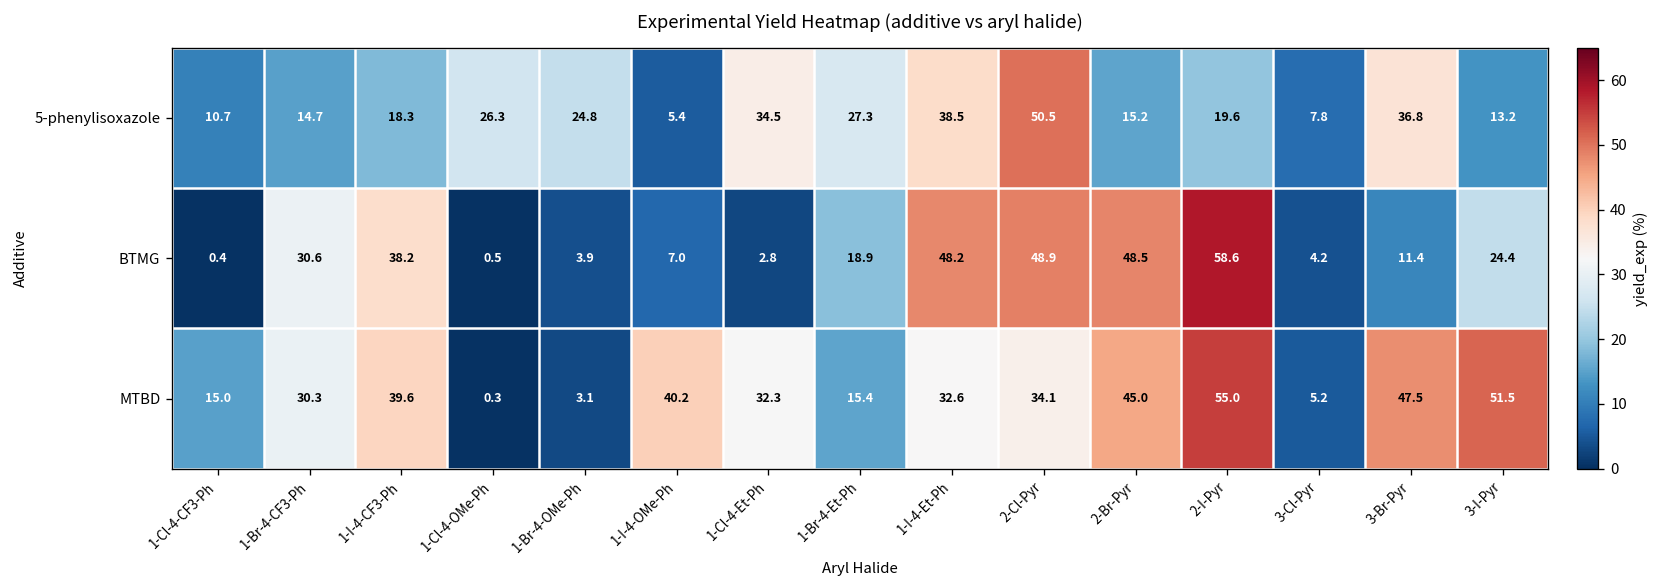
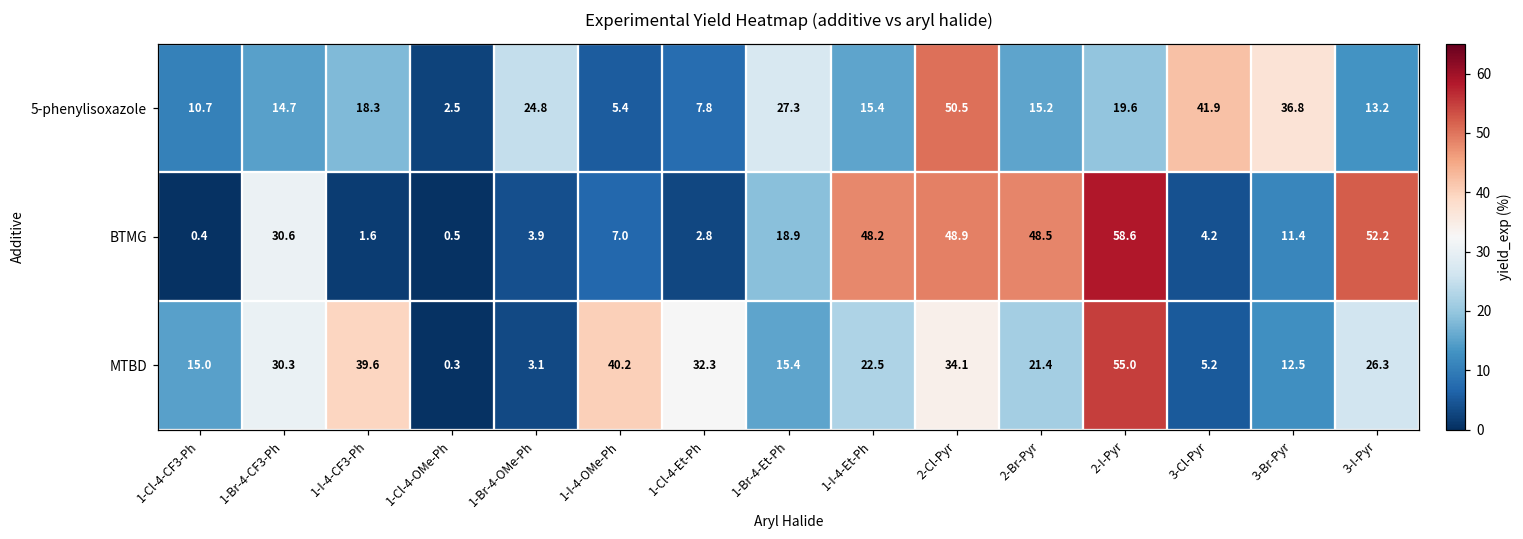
  {
    "5-phenylisoxazole": {
      "1-Cl-4-CF3-Ph": 10.7,
      "1-Br-4-CF3-Ph": 14.7,
      "1-I-4-CF3-Ph": 18.3,
-     "1-Cl-4-OMe-Ph": 26.3,
+     "1-Cl-4-OMe-Ph": 2.5,
      "1-Br-4-OMe-Ph": 24.8,
      "1-I-4-OMe-Ph": 5.4,
-     "1-Cl-4-Et-Ph": 34.5,
+     "1-Cl-4-Et-Ph": 7.8,
      "1-Br-4-Et-Ph": 27.3,
-     "1-I-4-Et-Ph": 38.5,
+     "1-I-4-Et-Ph": 15.4,
      "2-Cl-Pyr": 50.5,
      "2-Br-Pyr": 15.2,
      "2-I-Pyr": 19.6,
-     "3-Cl-Pyr": 7.8,
+     "3-Cl-Pyr": 41.9,
      "3-Br-Pyr": 36.8,
      "3-I-Pyr": 13.2
    },
    "BTMG": {
      "1-Cl-4-CF3-Ph": 0.4,
      "1-Br-4-CF3-Ph": 30.6,
-     "1-I-4-CF3-Ph": 38.2,
+     "1-I-4-CF3-Ph": 1.6,
      "1-Cl-4-OMe-Ph": 0.5,
      "1-Br-4-OMe-Ph": 3.9,
      "1-I-4-OMe-Ph": 7.0,
      "1-Cl-4-Et-Ph": 2.8,
      "1-Br-4-Et-Ph": 18.9,
      "1-I-4-Et-Ph": 48.2,
      "2-Cl-Pyr": 48.9,
      "2-Br-Pyr": 48.5,
      "2-I-Pyr": 58.6,
      "3-Cl-Pyr": 4.2,
      "3-Br-Pyr": 11.4,
-     "3-I-Pyr": 24.4
+     "3-I-Pyr": 52.2
    },
    "MTBD": {
      "1-Cl-4-CF3-Ph": 15.0,
      "1-Br-4-CF3-Ph": 30.3,
      "1-I-4-CF3-Ph": 39.6,
      "1-Cl-4-OMe-Ph": 0.3,
      "1-Br-4-OMe-Ph": 3.1,
      "1-I-4-OMe-Ph": 40.2,
      "1-Cl-4-Et-Ph": 32.3,
      "1-Br-4-Et-Ph": 15.4,
-     "1-I-4-Et-Ph": 32.6,
+     "1-I-4-Et-Ph": 22.5,
      "2-Cl-Pyr": 34.1,
-     "2-Br-Pyr": 45.0,
+     "2-Br-Pyr": 21.4,
      "2-I-Pyr": 55.0,
      "3-Cl-Pyr": 5.2,
-     "3-Br-Pyr": 47.5,
-     "3-I-Pyr": 51.5
+     "3-Br-Pyr": 12.5,
+     "3-I-Pyr": 26.3
    }
  }
